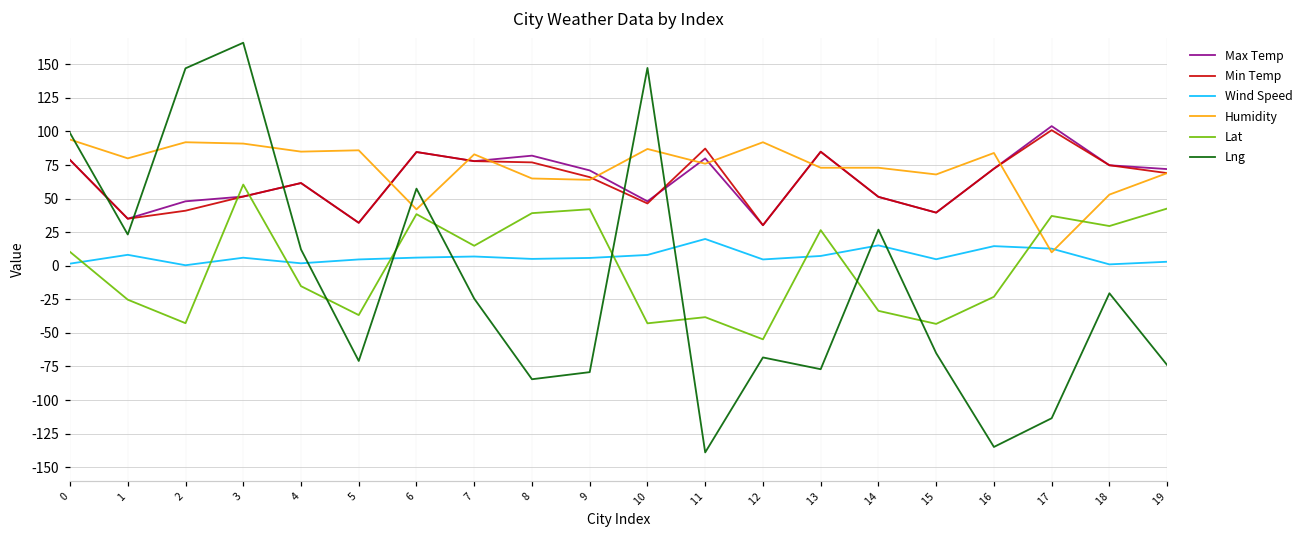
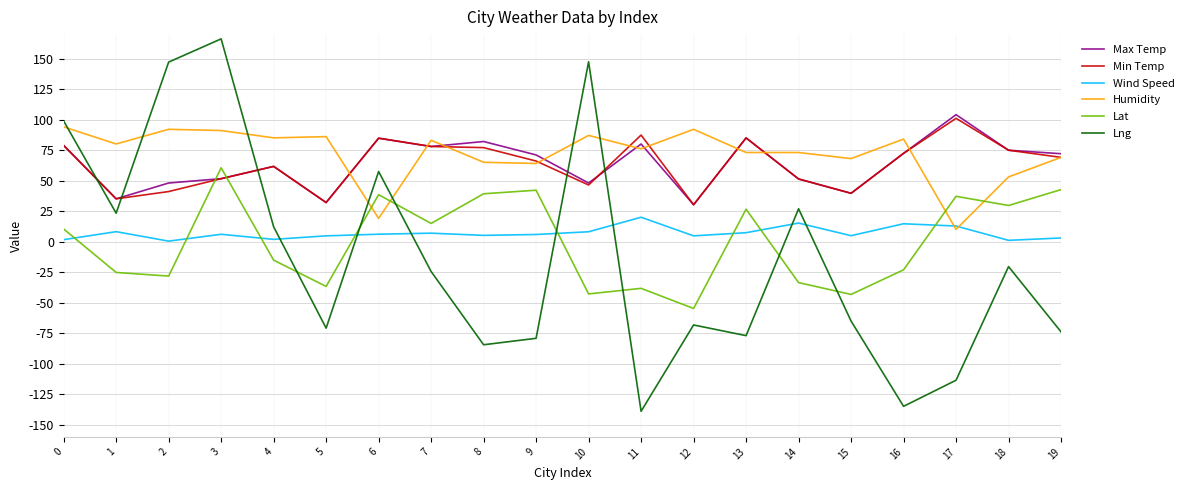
  {
    "Max Temp": {
      "2": 48,
      "8": 82,
      "9": 71,
      "11": 80,
      "17": 104,
      "19": 72
    },
    "Min Temp": {
      "2": 41,
      "8": 77,
      "11": 87,
      "17": 101
    },
    "Wind Speed": {
      "0": 2,
      "1": 8,
      "2": 0,
      "3": 6,
      "4": 2,
      "5": 5,
      "6": 6,
      "7": 7,
      "8": 5,
      "9": 6,
      "10": 8,
      "11": 20,
      "12": 5,
      "13": 7,
      "14": 15,
      "15": 5,
      "16": 15,
      "17": 13,
      "18": 1,
      "19": 3
    },
    "Humidity": {
      "0": 94,
      "1": 80,
      "2": 92,
      "3": 91,
      "4": 85,
      "5": 86,
-     "6": 42,
+     "6": 19,
      "7": 83,
      "8": 65,
      "10": 87,
      "11": 76,
      "12": 92,
      "13": 73,
      "14": 73,
      "15": 68,
      "16": 84,
      "17": 10,
      "18": 53
    },
    "Lat": {
      "0": 10,
      "1": -25,
-     "2": -43,
+     "2": -28,
      "3": 60,
      "4": -15,
      "5": -37,
      "6": 38,
      "7": 15,
      "8": 39,
      "9": 42,
      "10": -43,
      "11": -38,
      "12": -55,
      "13": 27,
      "14": -34,
      "15": -43,
      "16": -23,
      "17": 37,
      "18": 30,
      "19": 43
    },
    "Lng": {
      "0": 99,
      "1": 23,
      "2": 147,
      "3": 166,
      "4": 12,
      "5": -71,
      "6": 57,
      "7": -25,
      "8": -85,
      "9": -79,
      "10": 147,
      "11": -139,
      "12": -68,
      "13": -77,
      "14": 27,
      "15": -65,
      "16": -135,
      "17": -114,
      "18": -21,
      "19": -74
    }
  }
